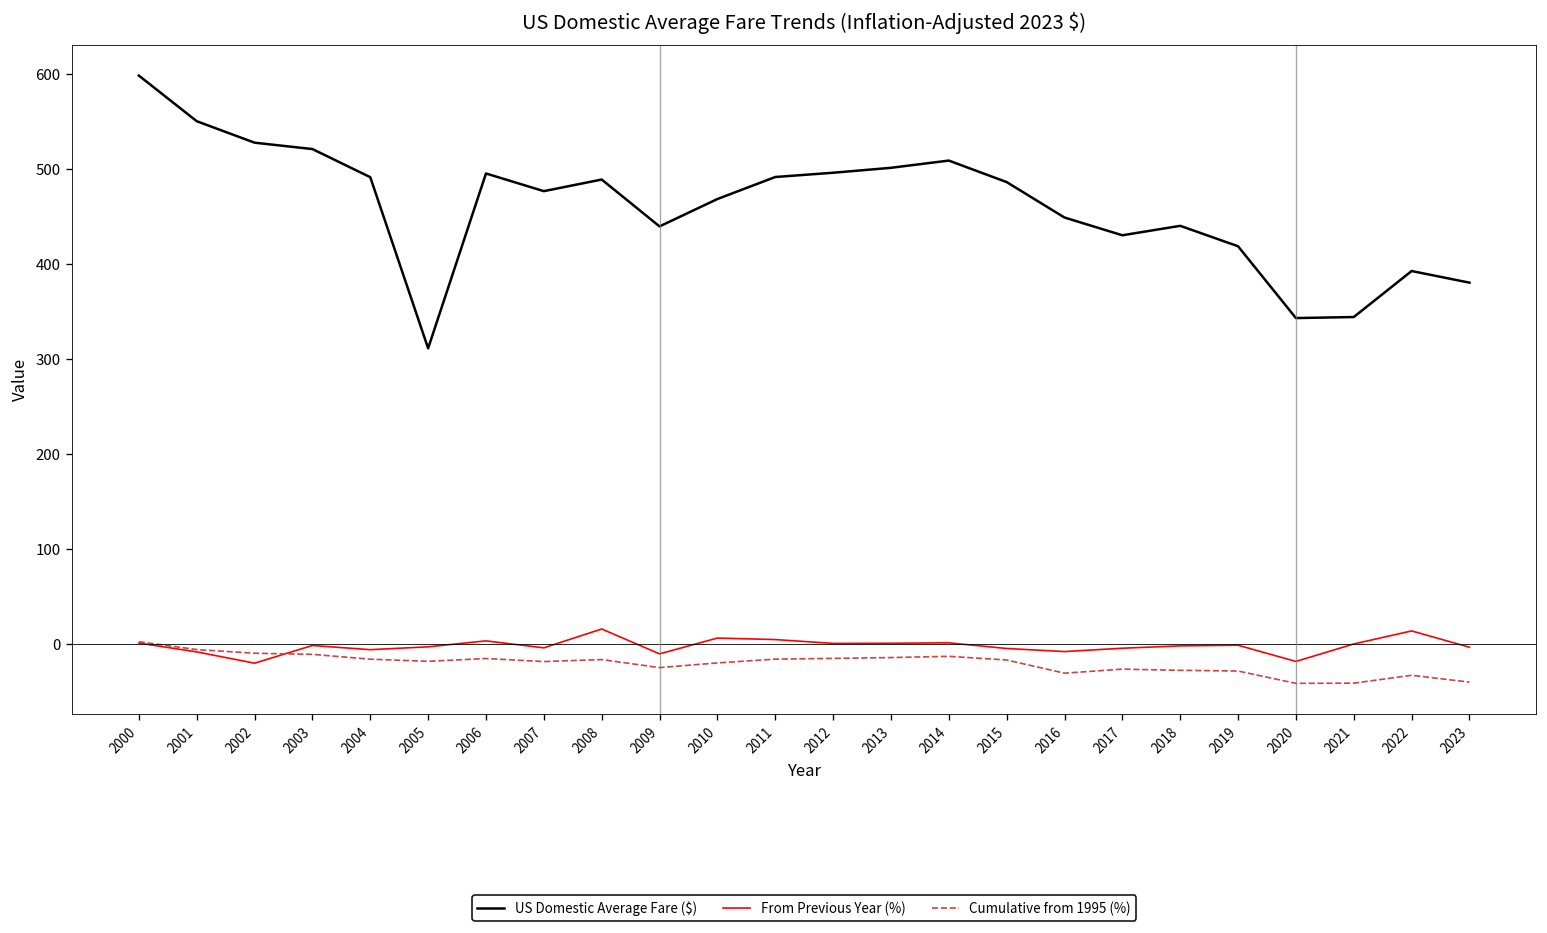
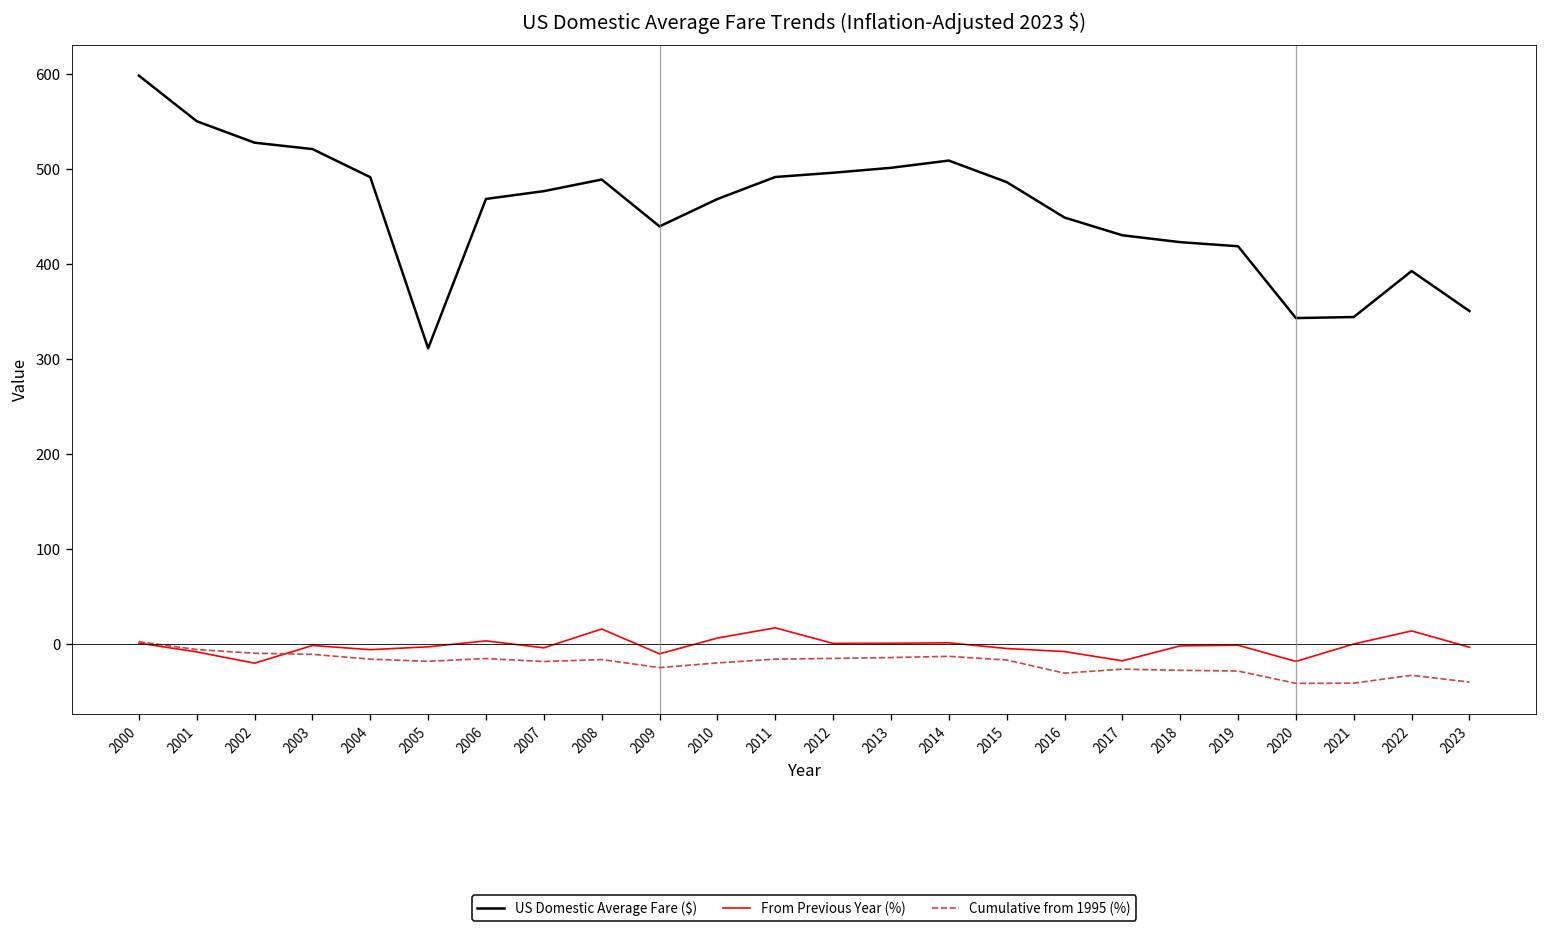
  {
    "US Domestic Average Fare ($)": {
      "2000": 600,
      "2001": 550,
      "2002": 530,
      "2003": 520,
      "2004": 490,
      "2005": 310,
-     "2006": 500,
+     "2006": 470,
      "2007": 480,
      "2008": 490,
      "2009": 440,
      "2010": 470,
      "2011": 490,
      "2012": 500,
      "2013": 500,
      "2014": 510,
      "2015": 490,
      "2016": 450,
      "2017": 430,
-     "2018": 440,
+     "2018": 420,
      "2019": 420,
      "2020": 340,
      "2021": 340,
      "2022": 390,
-     "2023": 380
+     "2023": 350
    },
    "From Previous Year (%)": {
      "2002": -20,
      "2003": 0,
      "2004": -10,
      "2005": 0,
      "2006": 0,
      "2007": 0,
      "2008": 20,
      "2009": -10,
      "2010": 10,
-     "2011": 0,
+     "2011": 20,
      "2012": 0,
      "2013": 0,
      "2014": 0,
      "2015": 0,
      "2016": -10,
-     "2017": 0,
+     "2017": -20,
      "2018": 0,
      "2019": 0,
      "2020": -20,
      "2021": 0,
      "2022": 10,
      "2023": 0
    },
    "Cumulative from 1995 (%)": {
      "2002": -10,
      "2003": -10,
      "2004": -20,
      "2005": -20,
      "2006": -20,
      "2007": -20,
      "2008": -20,
      "2009": -20,
      "2010": -20,
      "2011": -20,
      "2012": -10,
      "2013": -10,
      "2014": -10,
      "2015": -20,
      "2016": -30,
      "2017": -30,
      "2018": -30,
      "2019": -30,
      "2020": -40,
      "2021": -40,
      "2022": -30,
      "2023": -40
    }
  }
